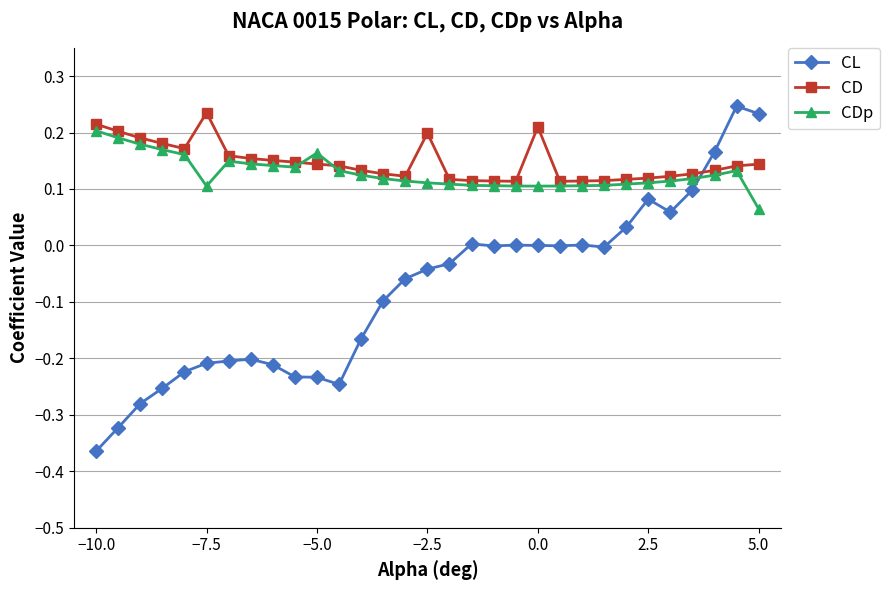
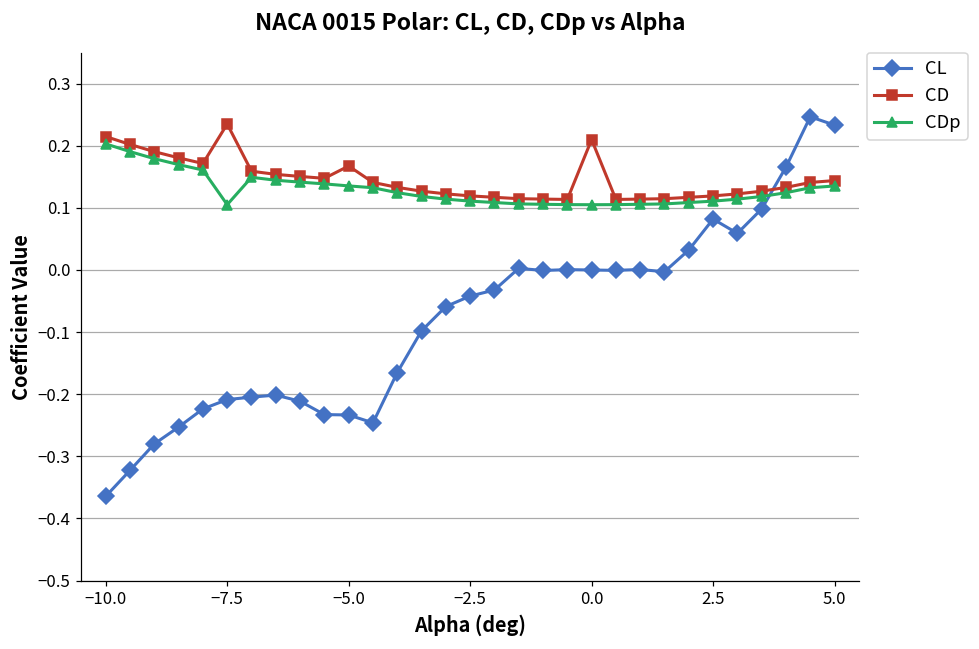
  {
    "CL": {
      "−10.0": -0.36,
      "−7.5": -0.21,
      "−5.0": -0.23,
      "−2.5": -0.04,
      "0.0": 0.00,
      "2.5": 0.08,
      "5.0": 0.23
    },
    "CD": {
      "−10.0": 0.21,
      "−7.5": 0.24,
-     "−5.0": 0.14,
-     "−2.5": 0.20,
+     "−5.0": 0.17,
+     "−2.5": 0.12,
      "0.0": 0.21,
      "2.5": 0.12,
      "5.0": 0.14
    },
    "CDp": {
      "−10.0": 0.20,
      "−7.5": 0.11,
-     "−5.0": 0.16,
+     "−5.0": 0.14,
      "−2.5": 0.11,
      "0.0": 0.11,
      "2.5": 0.11,
-     "5.0": 0.06
+     "5.0": 0.14
    }
  }
